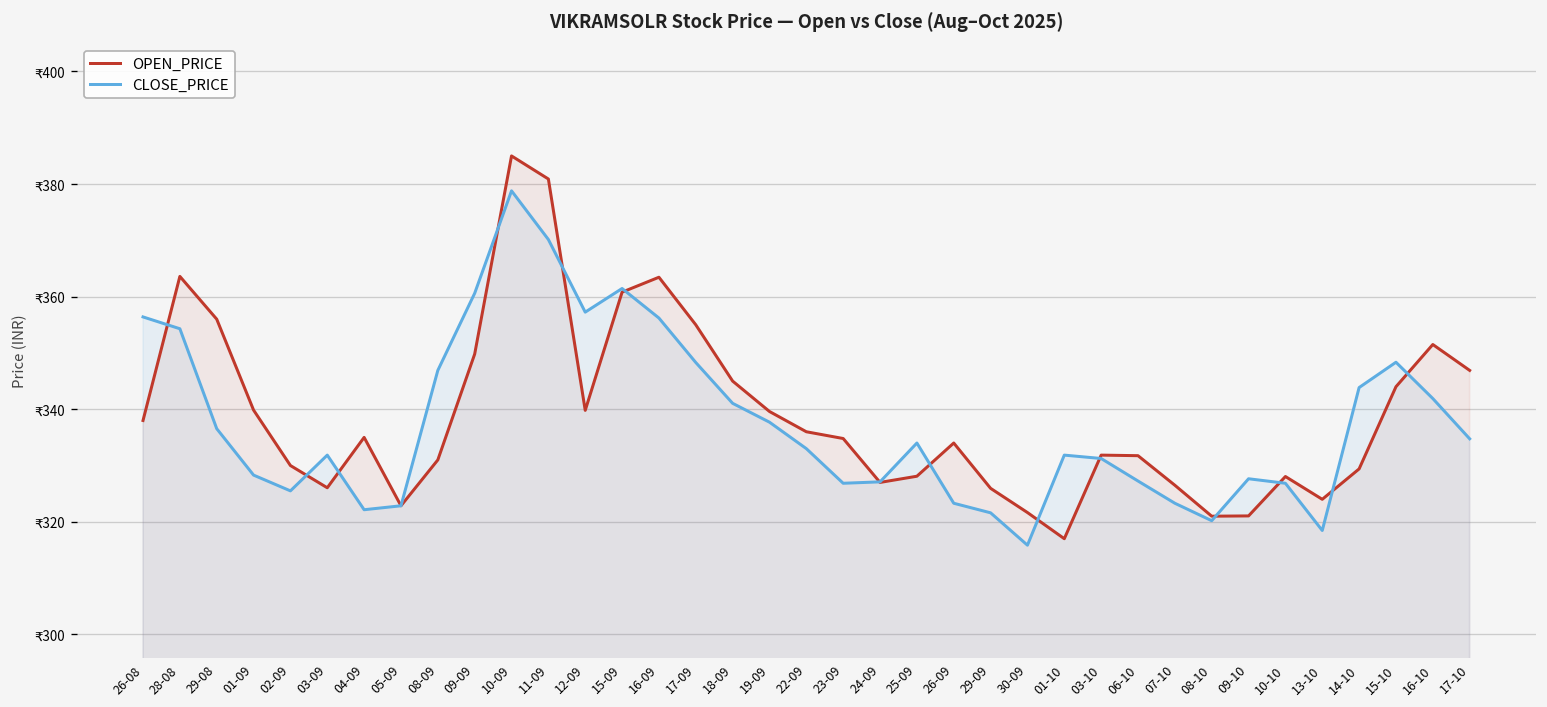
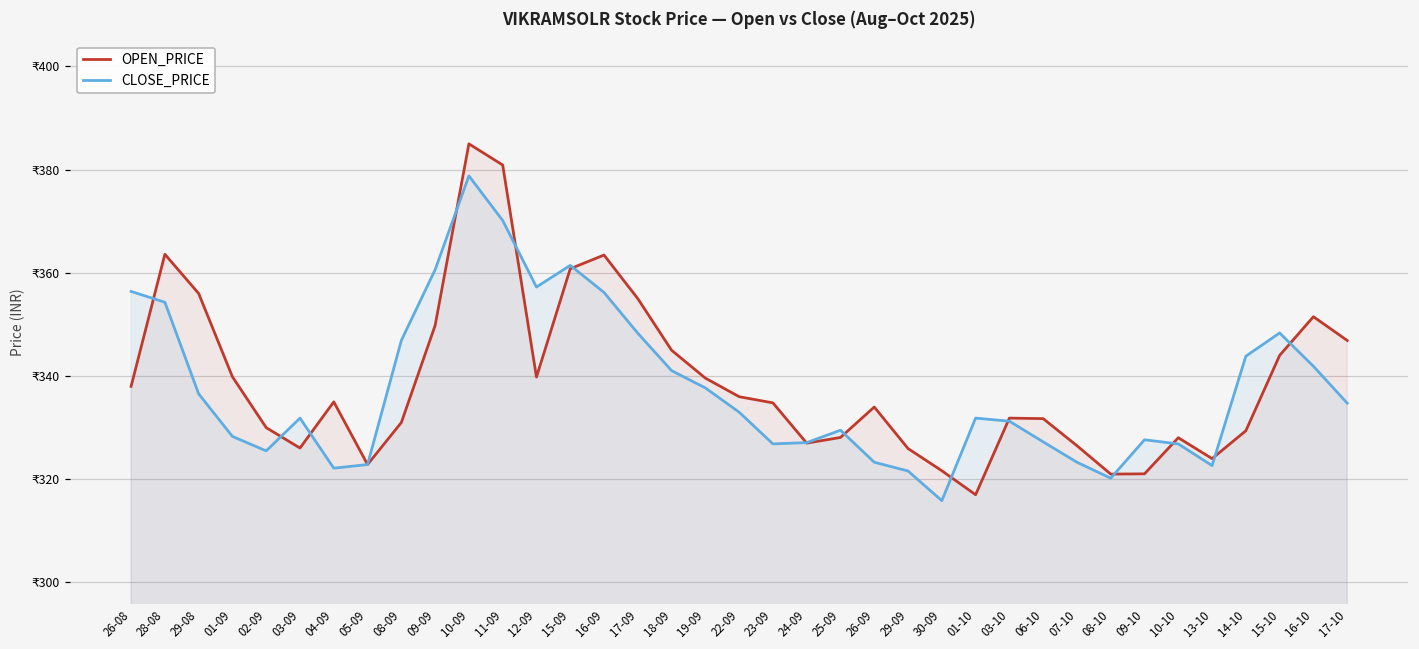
  {
    "OPEN_PRICE": {
      "26-08": "₹338",
      "28-08": "₹364",
      "29-08": "₹356",
      "01-09": "₹340",
      "02-09": "₹330",
      "03-09": "₹326",
      "04-09": "₹335",
      "08-09": "₹331",
      "09-09": "₹350",
      "10-09": "₹385",
      "11-09": "₹381",
      "12-09": "₹340",
      "15-09": "₹361",
      "16-09": "₹363",
      "17-09": "₹355",
      "18-09": "₹345",
      "19-09": "₹340",
      "22-09": "₹336",
      "23-09": "₹335",
      "25-09": "₹328",
      "26-09": "₹334",
      "29-09": "₹326",
      "30-09": "₹322",
      "01-10": "₹317",
      "03-10": "₹332",
      "06-10": "₹332",
      "07-10": "₹327",
      "08-10": "₹321",
      "09-10": "₹321",
      "10-10": "₹328",
      "13-10": "₹324",
      "14-10": "₹329",
      "15-10": "₹344",
      "16-10": "₹352",
      "17-10": "₹347"
    },
    "CLOSE_PRICE": {
      "26-08": "₹356",
      "28-08": "₹354",
      "29-08": "₹337",
      "01-09": "₹328",
      "02-09": "₹326",
      "03-09": "₹332",
      "04-09": "₹322",
      "08-09": "₹347",
      "09-09": "₹361",
      "10-09": "₹379",
      "11-09": "₹370",
      "12-09": "₹357",
      "15-09": "₹361",
      "16-09": "₹356",
      "17-09": "₹348",
      "18-09": "₹341",
      "19-09": "₹338",
      "22-09": "₹333",
      "23-09": "₹327",
-     "25-09": "₹334",
+     "25-09": "₹330",
      "26-09": "₹323",
      "29-09": "₹322",
      "30-09": "₹316",
      "01-10": "₹332",
      "03-10": "₹331",
      "06-10": "₹327",
      "07-10": "₹323",
      "08-10": "₹320",
      "09-10": "₹328",
      "10-10": "₹327",
-     "13-10": "₹318",
+     "13-10": "₹323",
      "14-10": "₹344",
      "15-10": "₹348",
      "16-10": "₹342",
      "17-10": "₹335"
    }
  }
